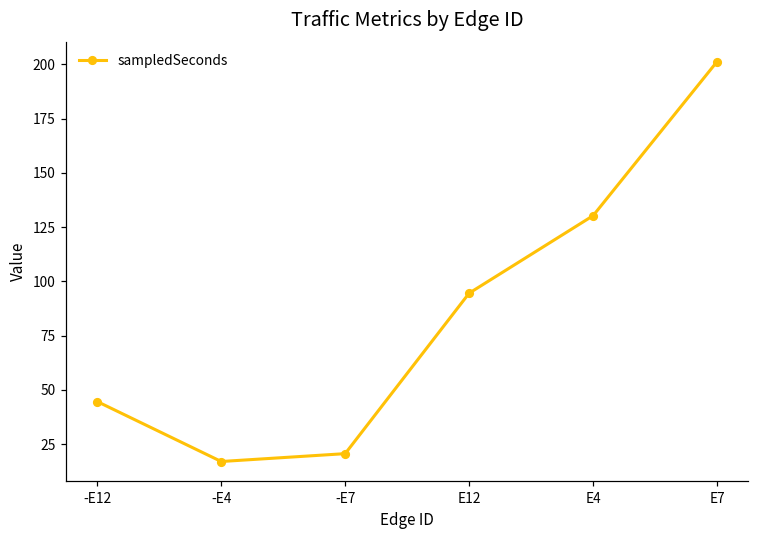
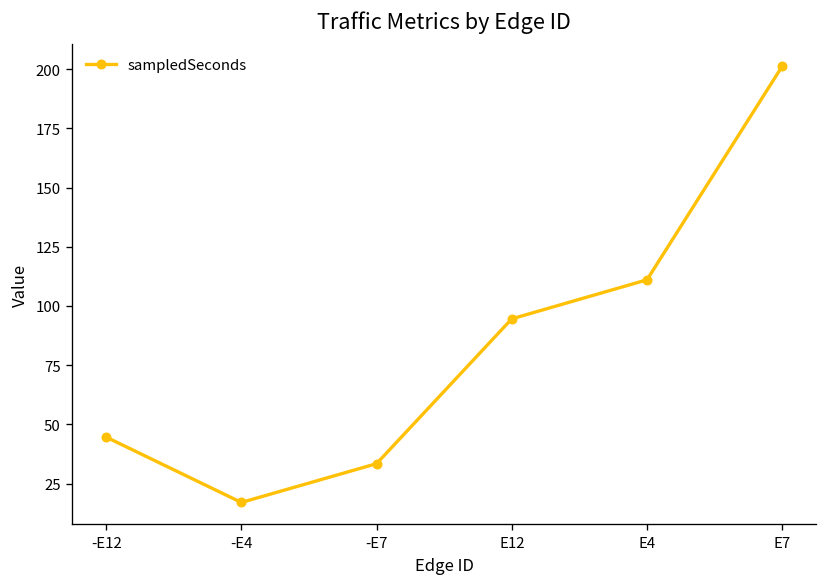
  {
    "-E12": 45,
    "-E4": 17,
-   "-E7": 21,
+   "-E7": 33,
    "E12": 95,
-   "E4": 130,
+   "E4": 111,
    "E7": 201
  }
